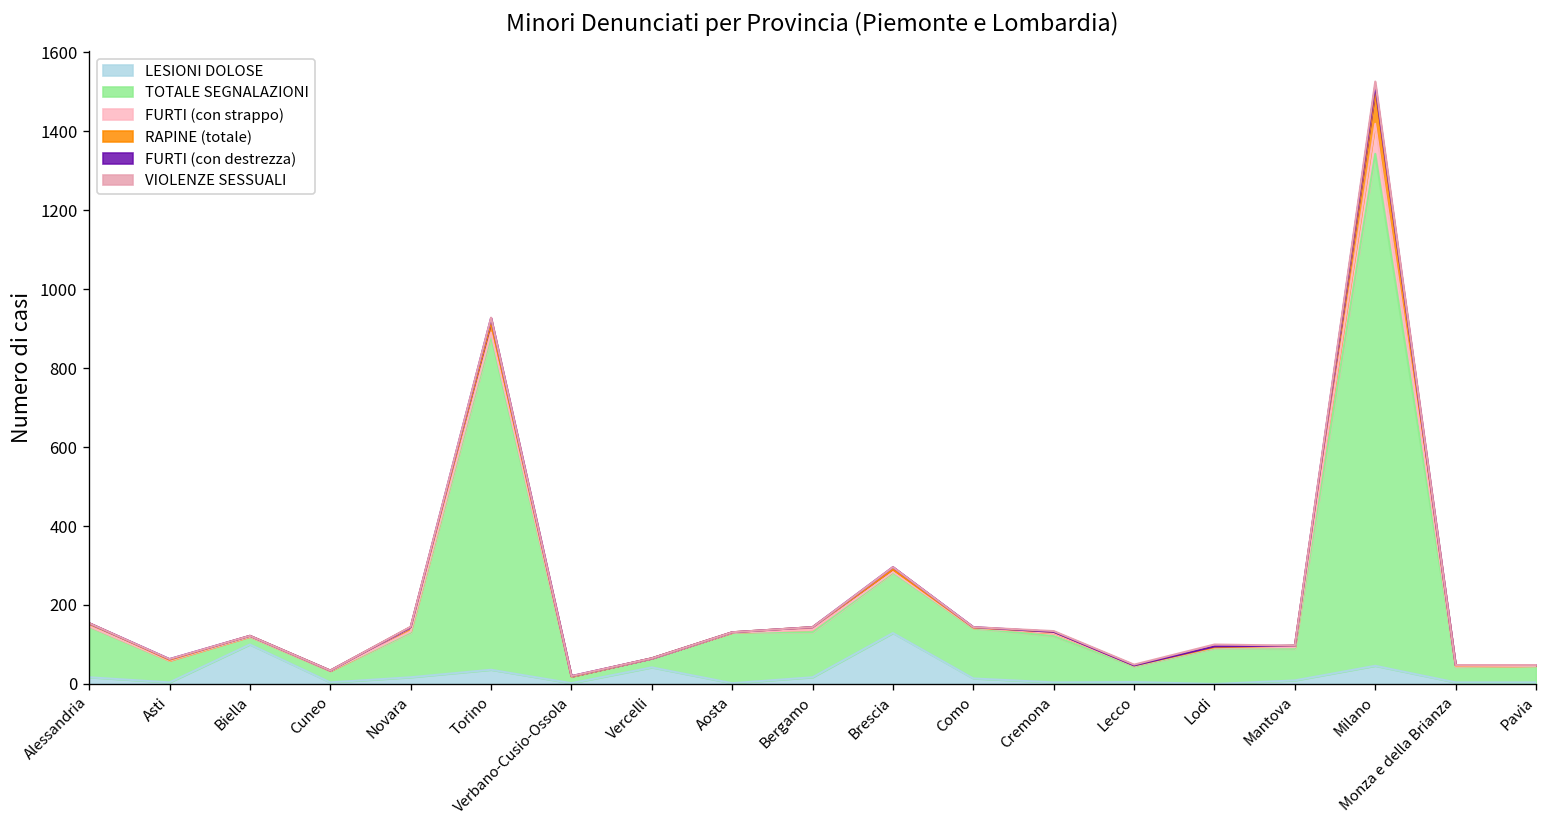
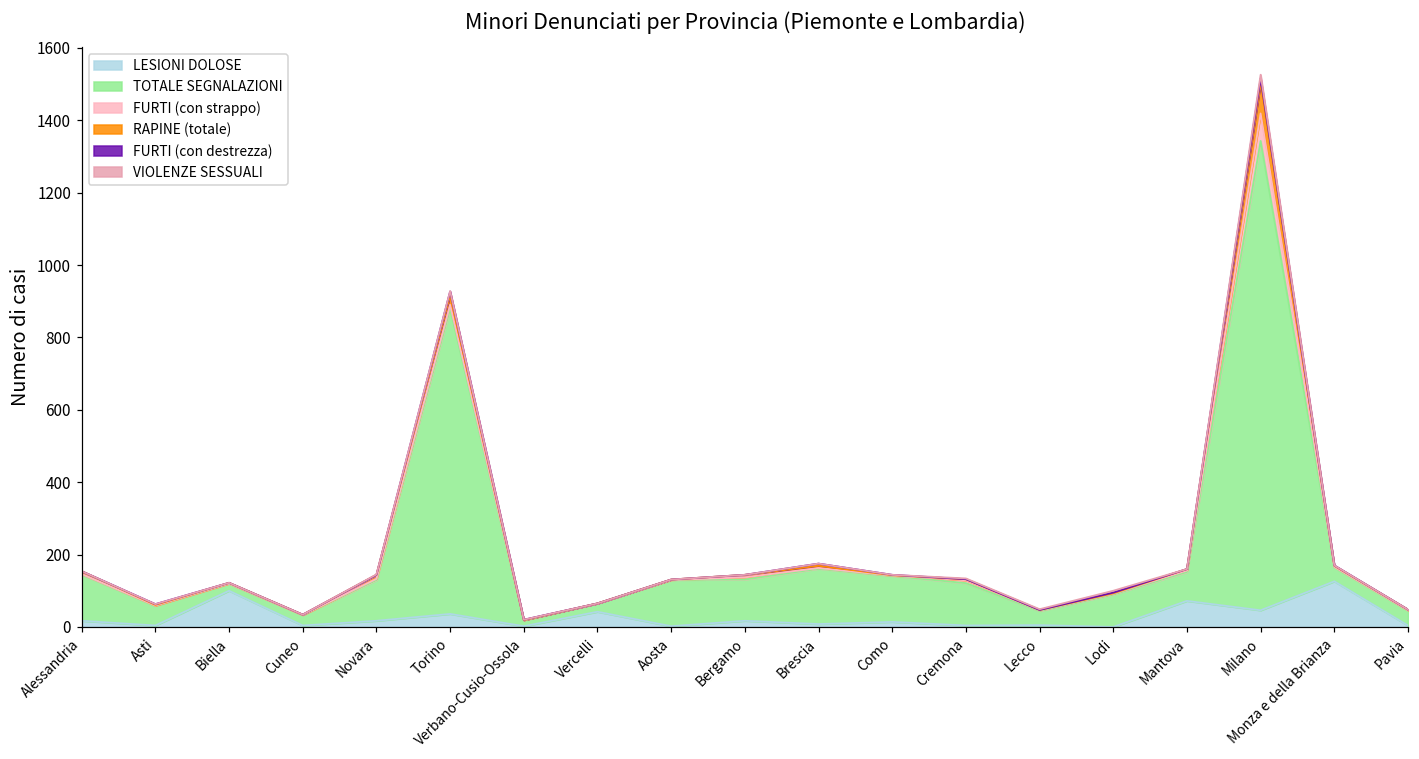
  {
    "LESIONI DOLOSE": {
      "Alessandria": 20,
      "Asti": 0,
      "Biella": 100,
      "Cuneo": 0,
      "Novara": 20,
      "Torino": 40,
      "Verbano-Cusio-Ossola": 0,
      "Vercelli": 40,
      "Aosta": 0,
      "Bergamo": 20,
-     "Brescia": 130,
+     "Brescia": 10,
      "Como": 10,
      "Cremona": 0,
      "Lecco": 10,
      "Lodi": 0,
-     "Mantova": 10,
+     "Mantova": 70,
      "Milano": 50,
-     "Monza e della Brianza": 0,
+     "Monza e della Brianza": 130,
      "Pavia": 0
    },
    "TOTALE SEGNALAZIONI": {
      "Torino": 840,
      "Cremona": 120,
      "Milano": 1300
    },
    "RAPINE (totale)": {
      "Torino": 30,
      "Milano": 90
    },
    "FURTI (con destrezza)": {
      "Milano": 10
    }
  }
